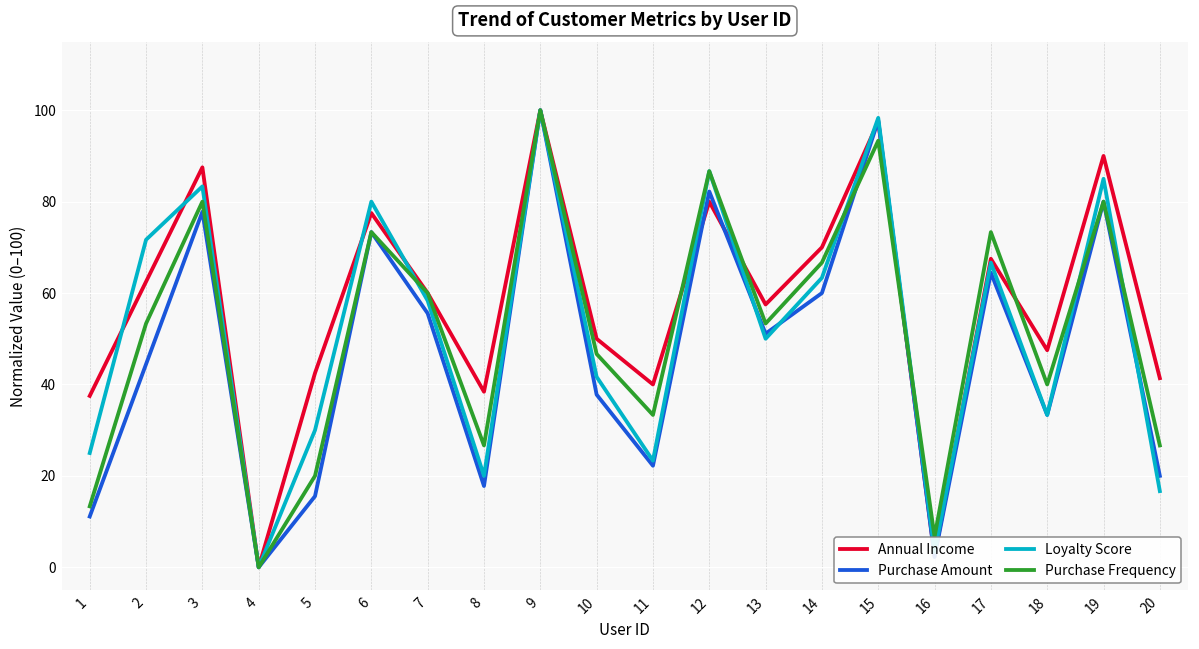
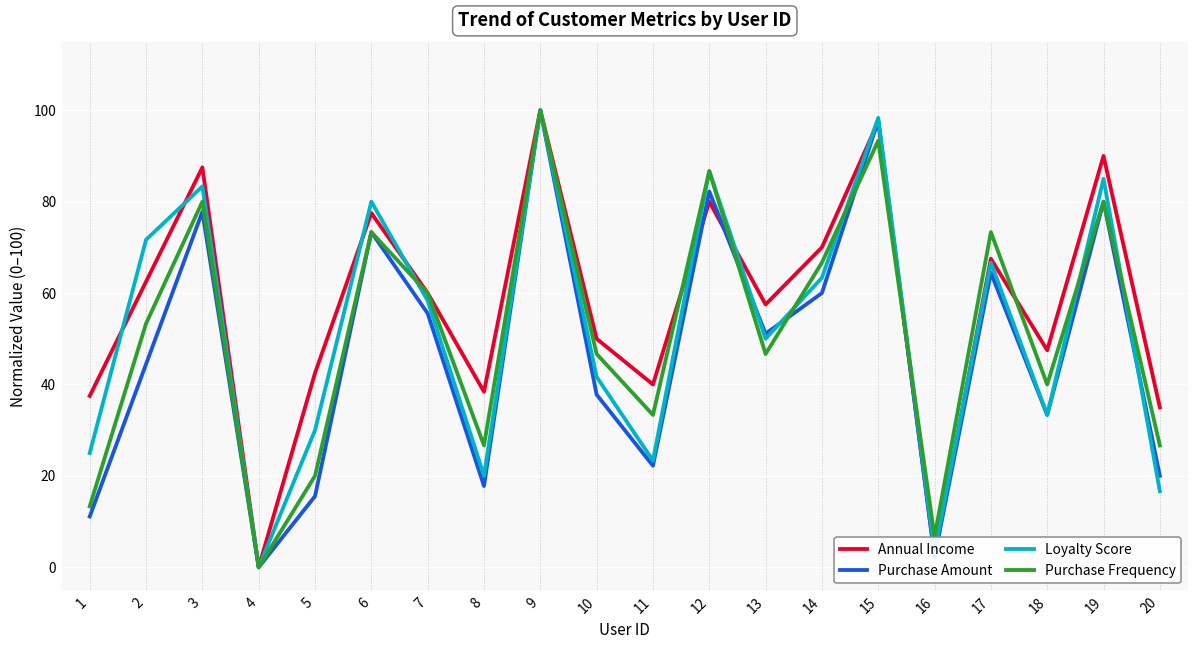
  {
    "Annual Income": {
      "1": 38,
      "2": 63,
      "3": 88,
      "5": 43,
      "6": 78,
      "8": 38,
      "10": 50,
      "11": 40,
      "12": 80,
      "13": 57,
      "14": 70,
      "17": 68,
      "18": 48,
      "19": 90,
-     "20": 41
+     "20": 35
    },
    "Purchase Amount": {
      "1": 11,
      "2": 44,
      "3": 78,
      "5": 16,
      "7": 56,
      "8": 18,
      "10": 38,
      "11": 22,
      "12": 82,
      "13": 51,
      "14": 60,
      "17": 64,
      "20": 20
    },
    "Loyalty Score": {
      "1": 25,
      "2": 72,
      "3": 83,
      "5": 30,
      "6": 80,
      "7": 58,
      "8": 20,
      "10": 42,
      "11": 23,
      "13": 50,
      "14": 63,
      "17": 67,
      "19": 85,
      "20": 17
    },
    "Purchase Frequency": {
      "1": 13,
      "2": 53,
      "3": 80,
      "5": 20,
      "8": 27,
      "10": 47,
      "11": 33,
-     "13": 53,
+     "13": 47,
      "14": 67,
      "15": 93,
      "17": 73,
      "18": 40,
      "20": 27
    }
  }
